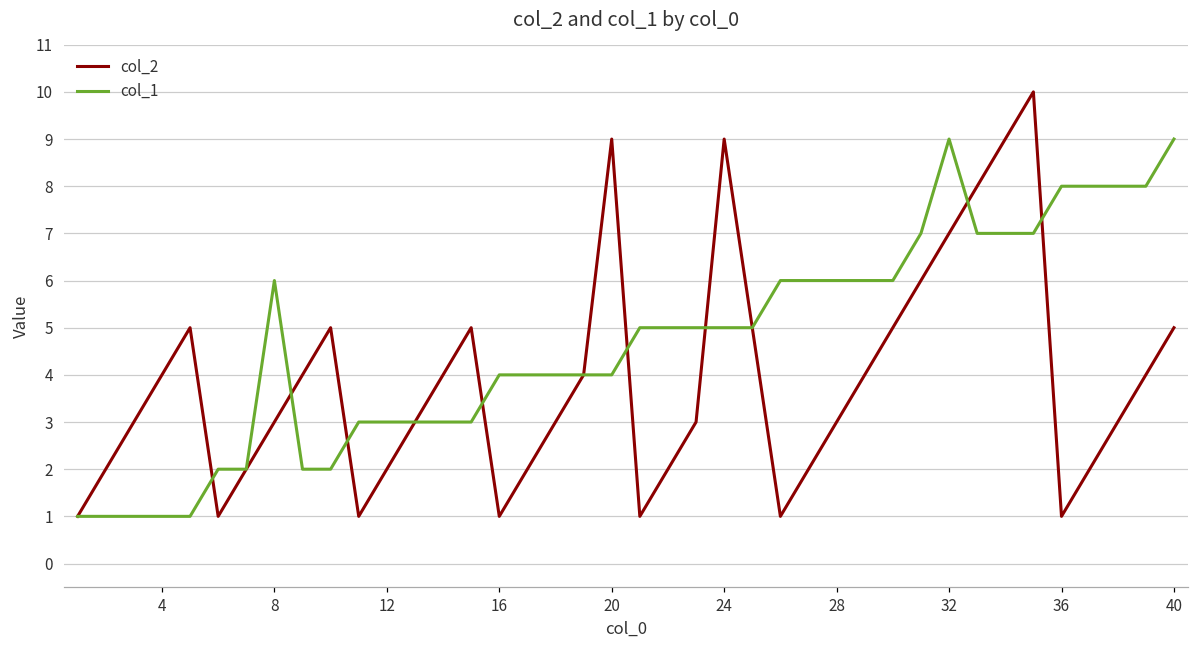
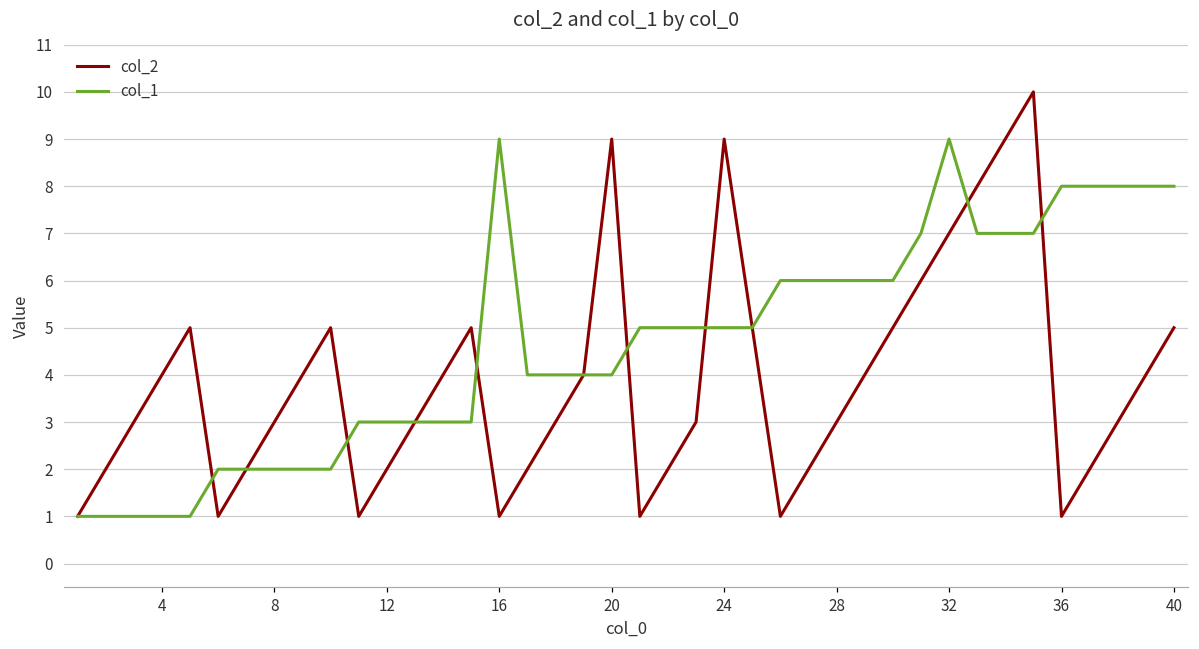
  {
    "col_2": {
      "4": 4,
      "8": 3,
      "12": 2,
      "16": 1,
      "20": 9,
      "24": 9,
      "28": 3,
      "32": 7,
      "36": 1,
      "40": 5
    },
    "col_1": {
      "4": 1,
-     "8": 6,
+     "8": 2,
      "12": 3,
-     "16": 4,
+     "16": 9,
      "20": 4,
      "24": 5,
      "28": 6,
      "32": 9,
      "36": 8,
-     "40": 9
+     "40": 8
    }
  }
